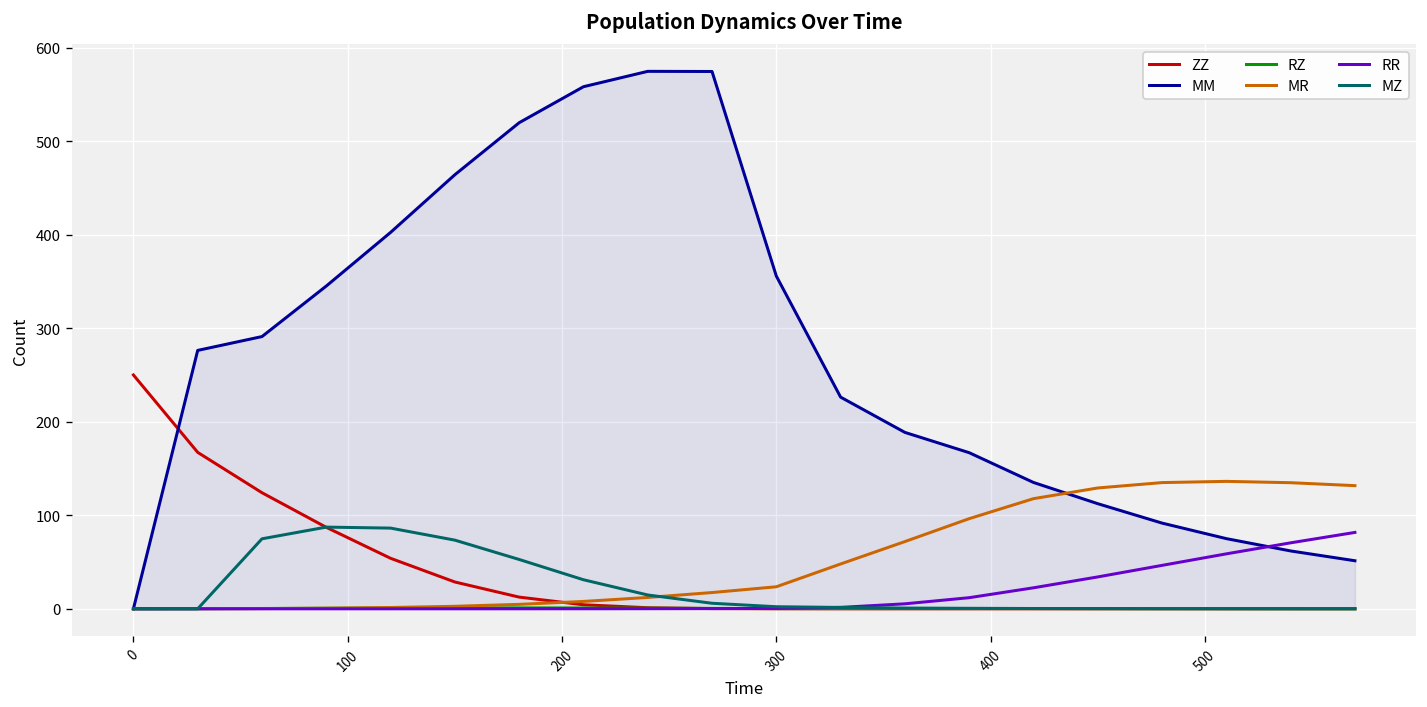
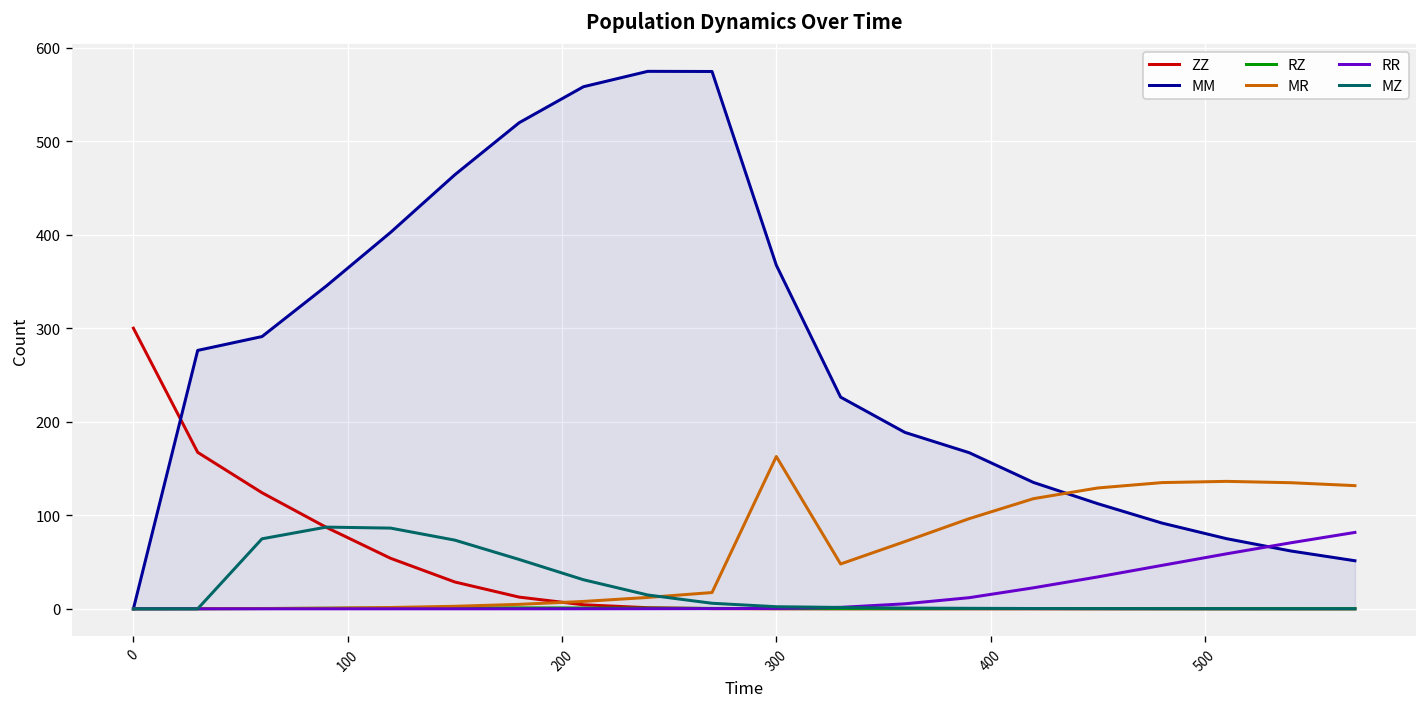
  {
    "ZZ": {
-     "0": 250
+     "0": 300
    },
    "MM": {
-     "300": 360
+     "300": 370
    },
    "MR": {
-     "300": 20
+     "300": 160
    }
  }
